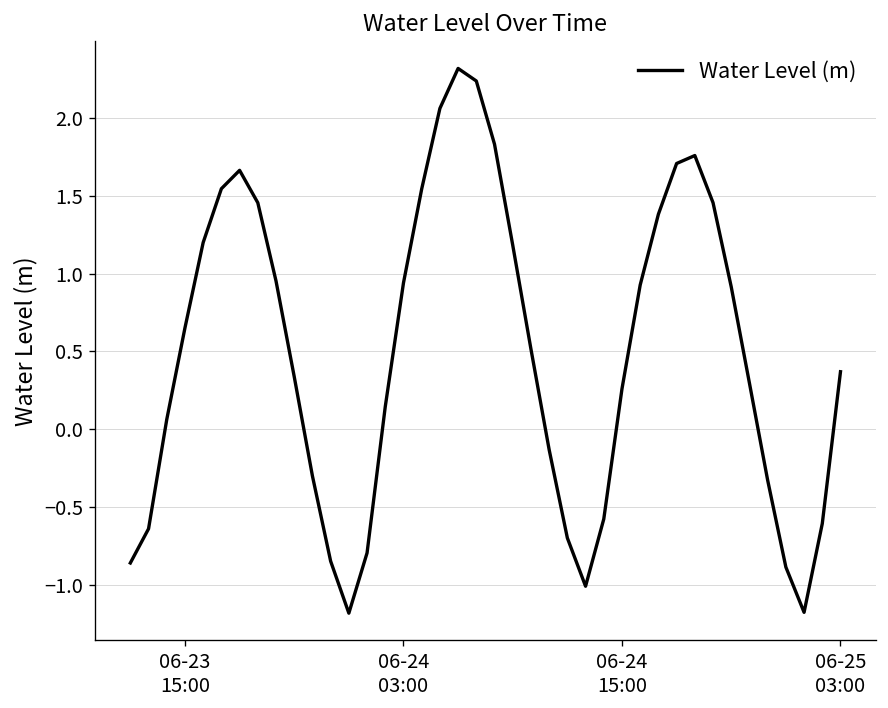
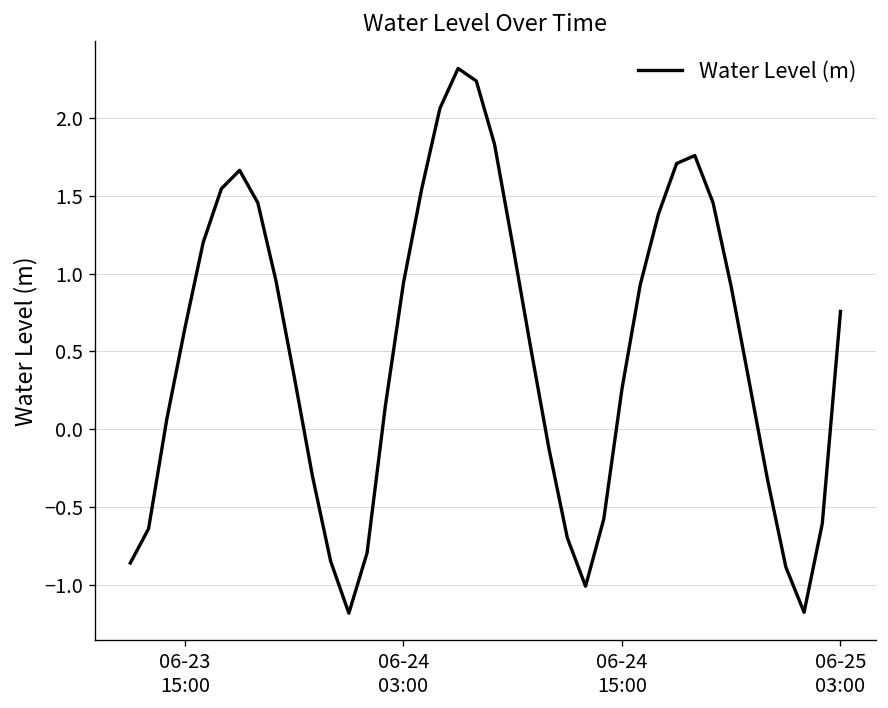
  {
    "06-23 15:00": 0.65,
    "06-24 03:00": 0.94,
    "06-24 15:00": 0.26,
-   "06-25 03:00": 0.37
+   "06-25 03:00": 0.76
  }
